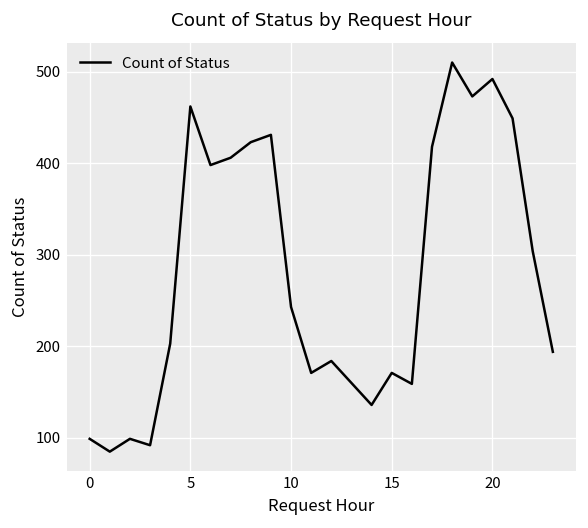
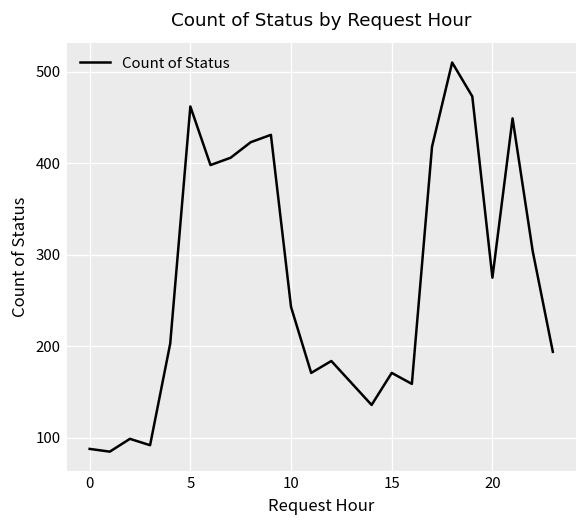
  {
-   "0": 100,
+   "0": 90,
    "5": 460,
    "10": 240,
    "15": 170,
-   "20": 490
+   "20": 280
  }
